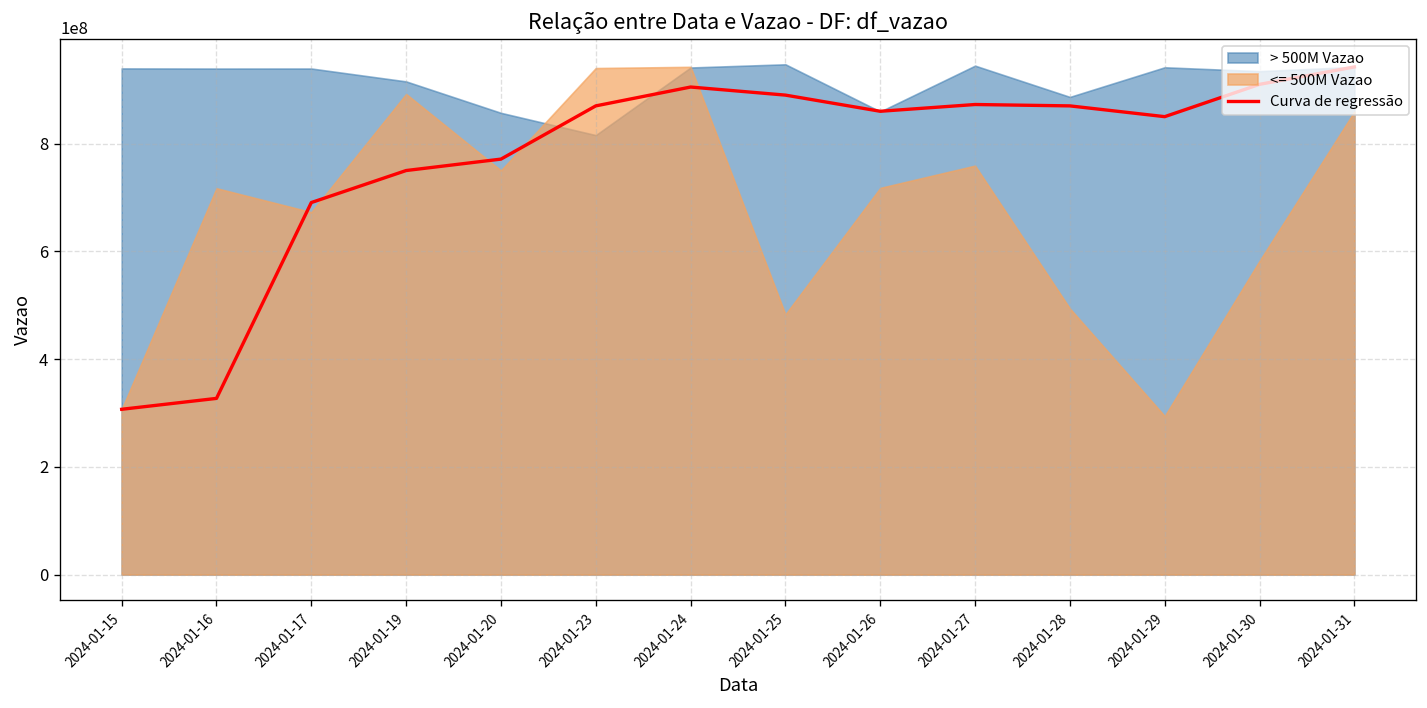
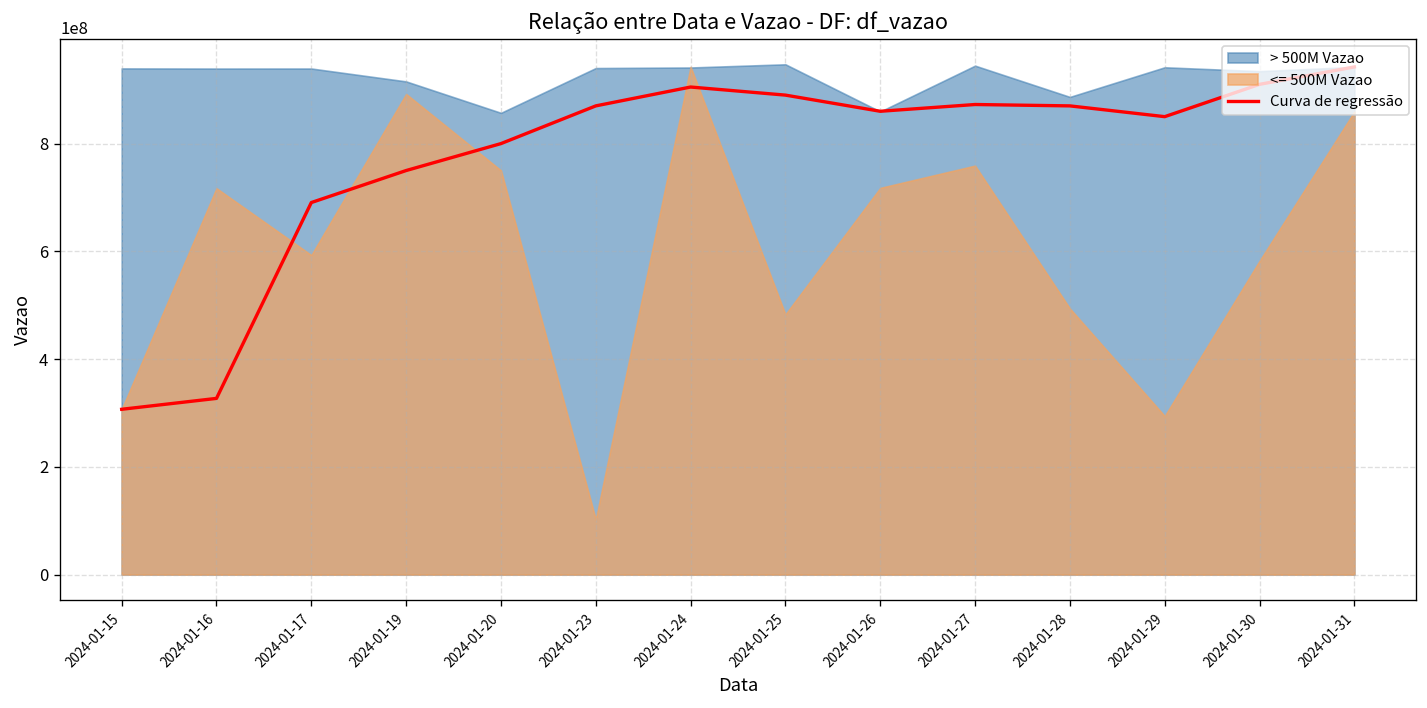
  {
    "> 500M Vazao": {
      "2024-01-15": 940000000,
      "2024-01-16": 940000000,
      "2024-01-17": 940000000,
      "2024-01-19": 920000000,
      "2024-01-20": 860000000,
-     "2024-01-23": 820000000,
+     "2024-01-23": 940000000,
      "2024-01-25": 950000000,
      "2024-01-27": 940000000,
      "2024-01-28": 890000000,
      "2024-01-29": 940000000
    },
    "Curva de regressão": {
      "2024-01-16": 330000000,
      "2024-01-17": 690000000,
      "2024-01-19": 750000000,
-     "2024-01-20": 770000000,
+     "2024-01-20": 800000000,
      "2024-01-23": 870000000,
      "2024-01-24": 910000000,
      "2024-01-25": 890000000,
      "2024-01-27": 870000000,
      "2024-01-28": 870000000,
      "2024-01-29": 850000000
    },
    "<= 500M Vazao": {
      "2024-01-16": 720000000,
-     "2024-01-17": 670000000,
+     "2024-01-17": 590000000,
      "2024-01-19": 890000000,
      "2024-01-20": 750000000,
-     "2024-01-23": 940000000,
+     "2024-01-23": 100000000,
      "2024-01-25": 480000000,
      "2024-01-26": 720000000,
      "2024-01-27": 760000000,
      "2024-01-28": 490000000,
      "2024-01-29": 290000000,
      "2024-01-30": 580000000
    }
  }
